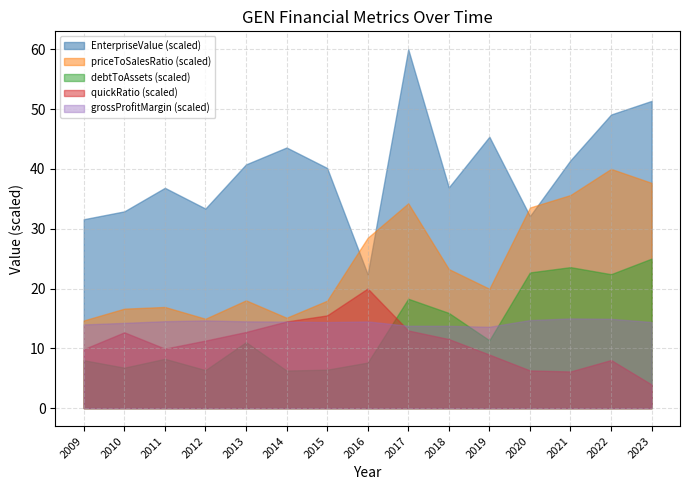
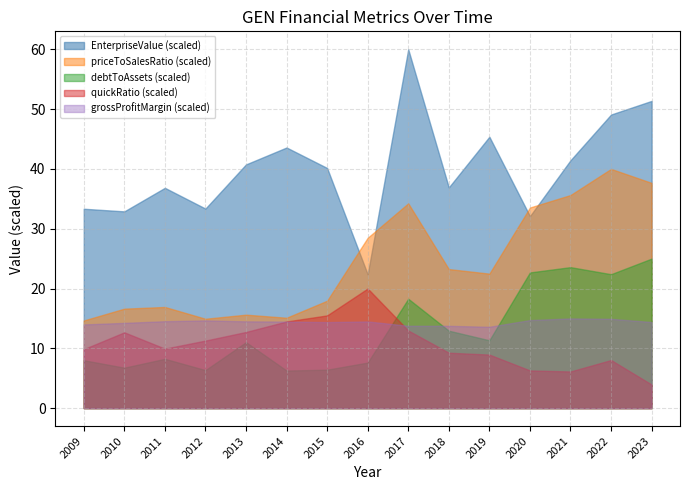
  {
    "EnterpriseValue (scaled)": {
-     "2009": 32,
+     "2009": 33,
      "2010": 33,
      "2011": 37,
      "2012": 33,
      "2013": 41,
      "2014": 44,
      "2015": 40,
      "2016": 22,
      "2017": 60,
      "2018": 37,
      "2019": 45,
      "2020": 32,
      "2021": 41,
      "2022": 49,
      "2023": 51
    },
    "priceToSalesRatio (scaled)": {
      "2009": 15,
      "2010": 17,
      "2011": 17,
-     "2013": 18,
+     "2013": 16,
      "2014": 15,
      "2015": 18,
      "2016": 28,
      "2017": 34,
      "2018": 23,
-     "2019": 20,
+     "2019": 22,
      "2020": 34,
      "2021": 36,
      "2022": 40,
      "2023": 38
    },
    "debtToAssets (scaled)": {
      "2009": 8,
      "2010": 7,
      "2011": 8,
      "2012": 6,
      "2013": 11,
      "2014": 6,
      "2015": 6,
      "2016": 8,
      "2017": 18,
-     "2018": 16,
+     "2018": 13,
      "2019": 11,
      "2020": 23,
      "2021": 24,
      "2022": 22,
      "2023": 25
    },
    "quickRatio (scaled)": {
      "2009": 10,
      "2010": 13,
      "2011": 10,
      "2012": 11,
      "2013": 13,
      "2015": 16,
      "2016": 20,
      "2017": 13,
-     "2018": 12,
+     "2018": 9,
      "2019": 9,
      "2020": 6,
      "2021": 6,
      "2022": 8,
      "2023": 4
    },
    "grossProfitMargin (scaled)": {
      "2009": 14,
      "2010": 14,
      "2011": 15,
      "2013": 15,
      "2015": 14,
      "2016": 14,
      "2017": 14,
      "2018": 14,
      "2019": 14,
      "2020": 15,
      "2021": 15,
      "2022": 15,
      "2023": 14
    }
  }
